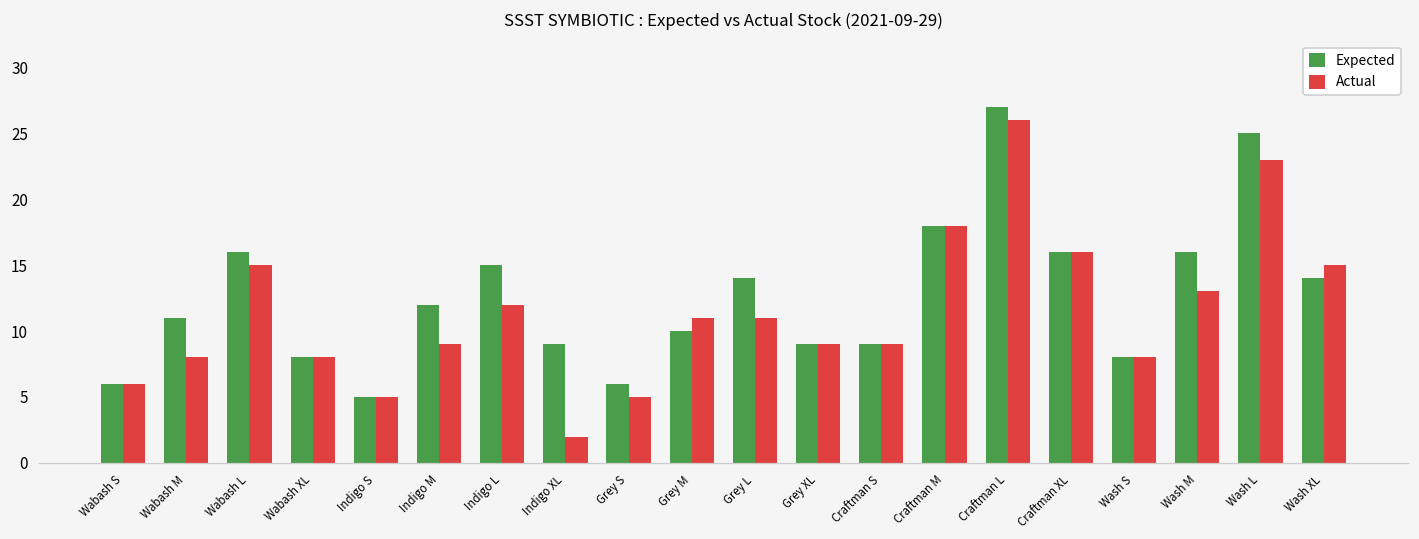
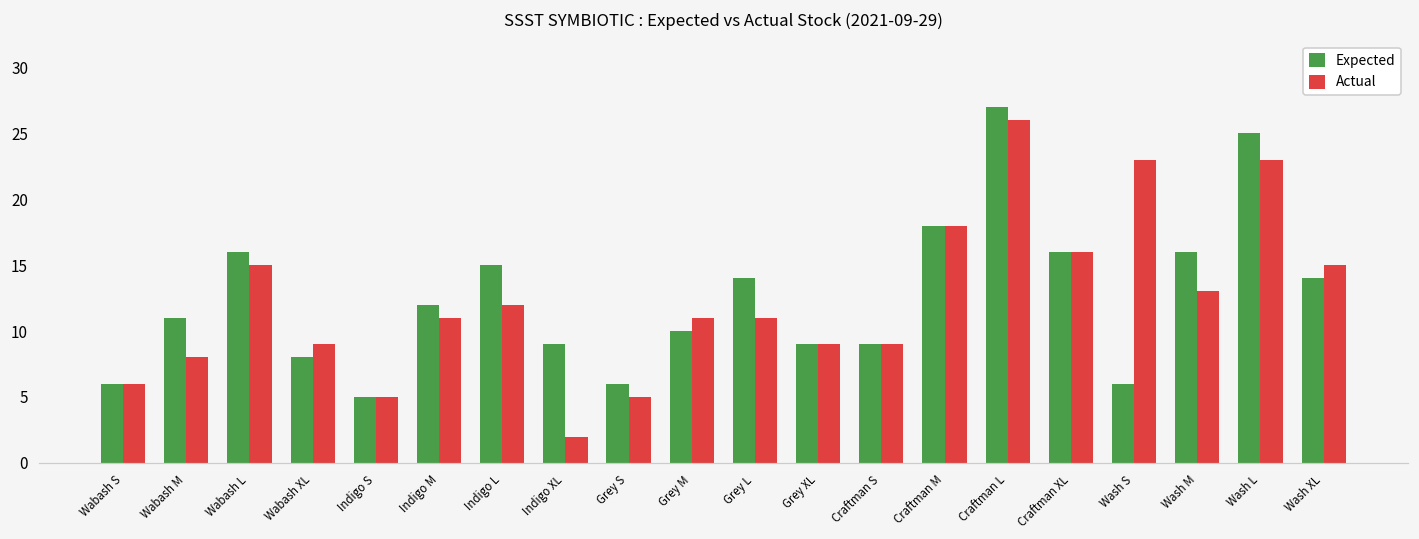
  {
    "Expected": {
      "Wabash S": 6,
      "Wabash M": 11,
      "Wabash L": 16,
      "Wabash XL": 8,
      "Indigo S": 5,
      "Indigo M": 12,
      "Indigo L": 15,
      "Indigo XL": 9,
      "Grey S": 6,
      "Grey M": 10,
      "Grey L": 14,
      "Grey XL": 9,
      "Craftman S": 9,
      "Craftman M": 18,
      "Craftman L": 27,
      "Craftman XL": 16,
-     "Wash S": 8,
+     "Wash S": 6,
      "Wash M": 16,
      "Wash L": 25,
      "Wash XL": 14
    },
    "Actual": {
      "Wabash S": 6,
      "Wabash M": 8,
      "Wabash L": 15,
-     "Wabash XL": 8,
+     "Wabash XL": 9,
      "Indigo S": 5,
-     "Indigo M": 9,
+     "Indigo M": 11,
      "Indigo L": 12,
      "Indigo XL": 2,
      "Grey S": 5,
      "Grey M": 11,
      "Grey L": 11,
      "Grey XL": 9,
      "Craftman S": 9,
      "Craftman M": 18,
      "Craftman L": 26,
      "Craftman XL": 16,
-     "Wash S": 8,
+     "Wash S": 23,
      "Wash M": 13,
      "Wash L": 23,
      "Wash XL": 15
    }
  }
